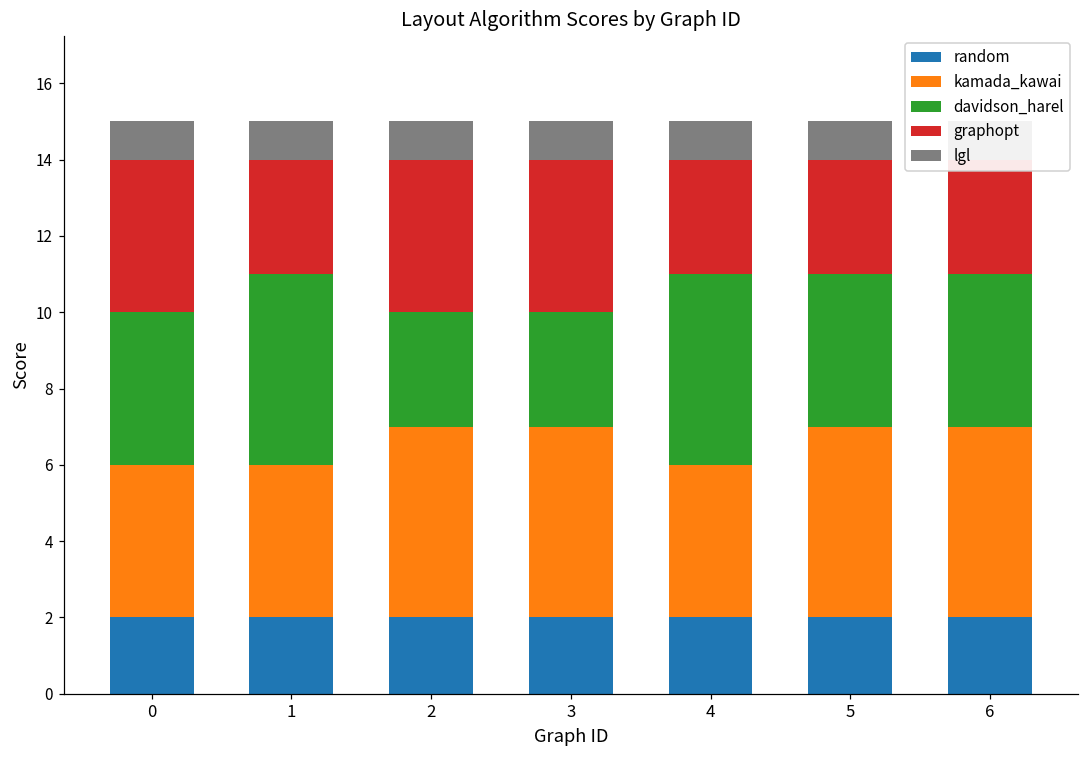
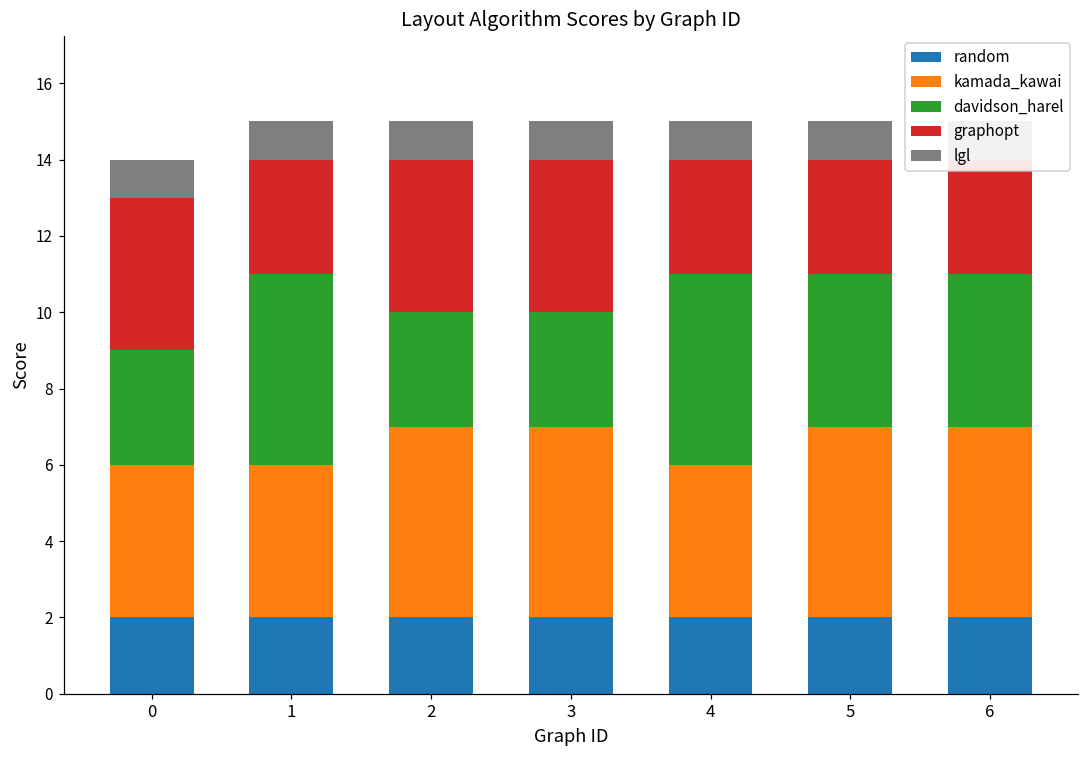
  {
    "random": {
      "0": 2,
      "1": 2,
      "2": 2,
      "3": 2,
      "4": 2,
      "5": 2,
      "6": 2
    },
    "kamada_kawai": {
      "0": 4,
      "1": 4,
      "2": 5,
      "3": 5,
      "4": 4,
      "5": 5,
      "6": 5
    },
    "davidson_harel": {
-     "0": 4,
+     "0": 3,
      "1": 5,
      "2": 3,
      "3": 3,
      "4": 5,
      "5": 4,
      "6": 4
    },
    "graphopt": {
      "0": 4,
      "1": 3,
      "2": 4,
      "3": 4,
      "4": 3,
      "5": 3
    },
    "lgl": {
      "0": 1,
      "1": 1,
      "2": 1,
      "3": 1,
      "4": 1,
      "5": 1
    }
  }
